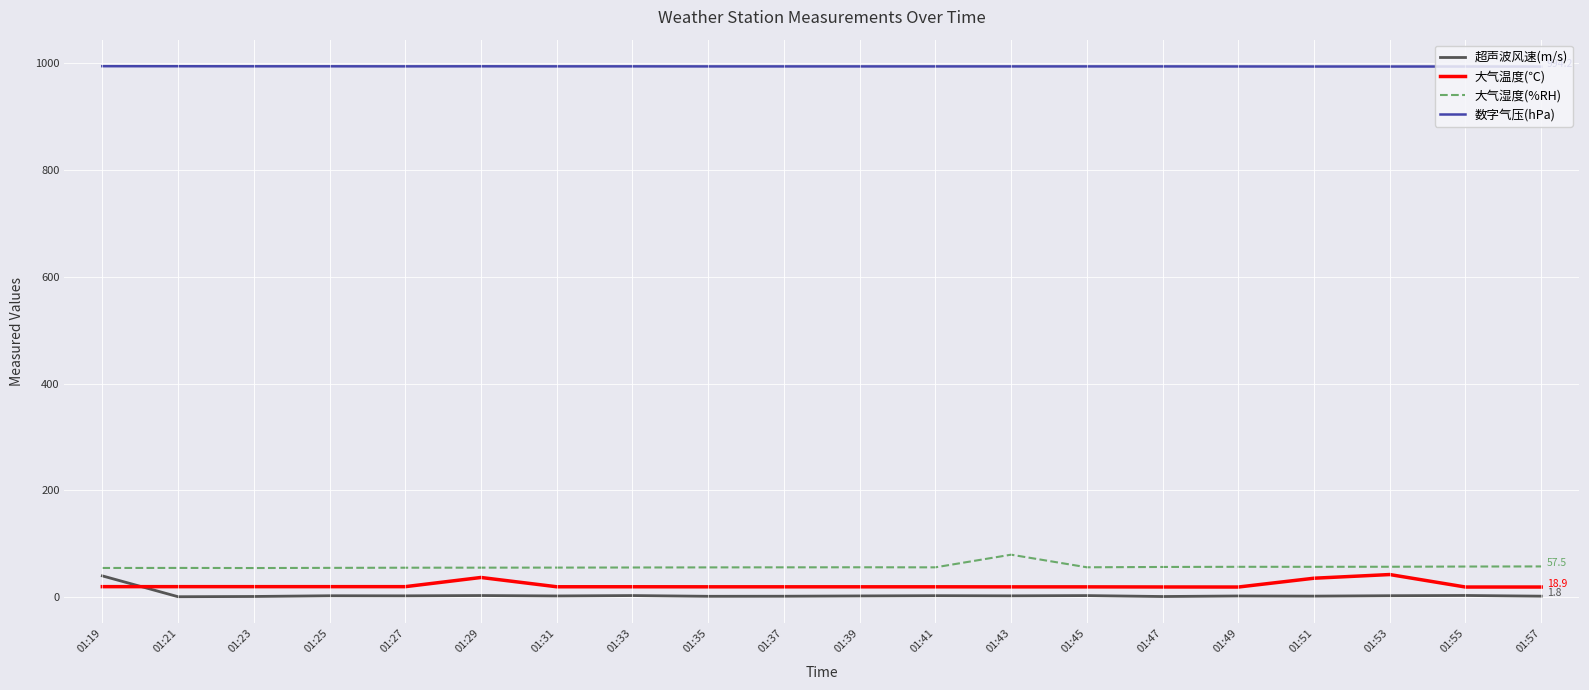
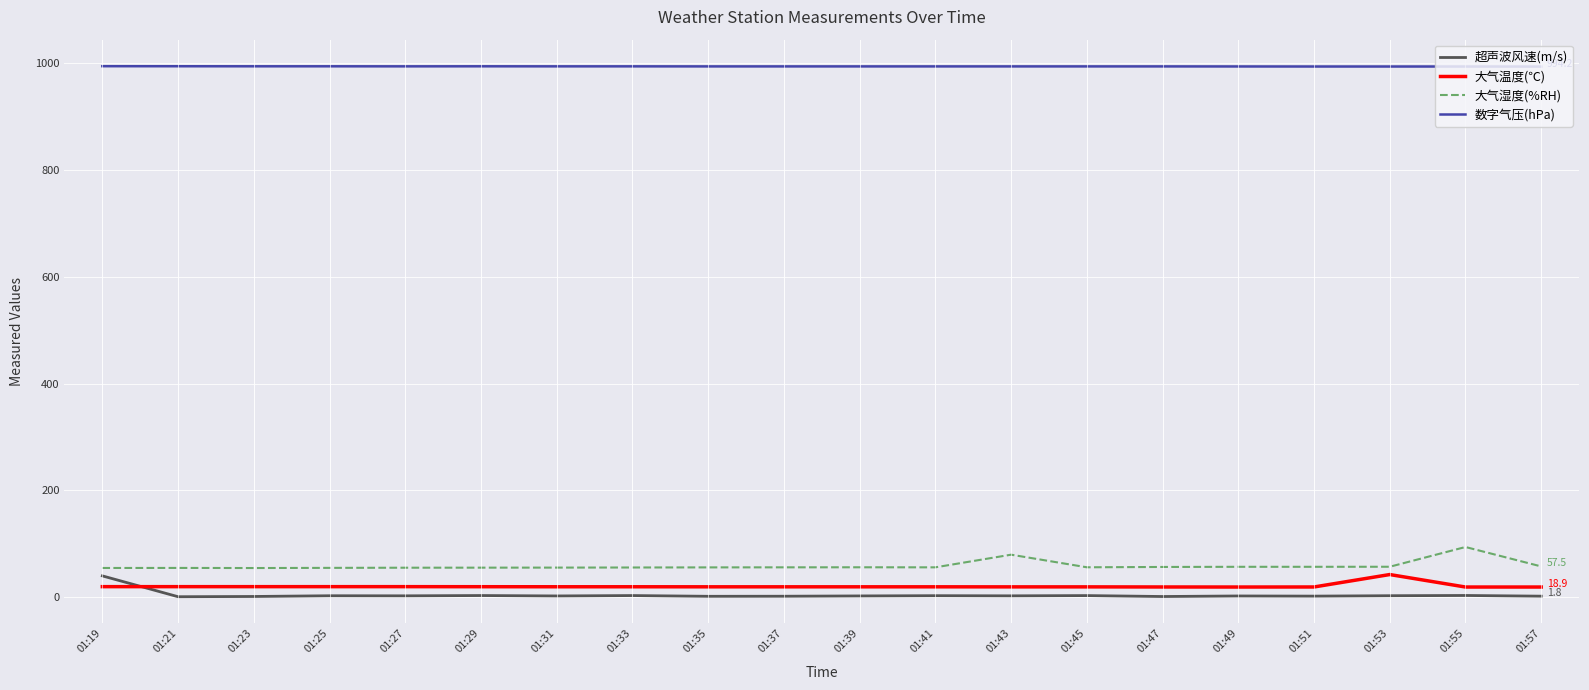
  {
    "超声波风速(m/s)": {
      "01:57": 1.8
    },
    "大气温度(℃)": {
      "01:19": 20,
      "01:21": 20,
      "01:23": 20,
      "01:25": 20,
      "01:27": 20,
-     "01:29": 40,
+     "01:29": 20,
      "01:31": 20,
      "01:33": 20,
      "01:35": 20,
      "01:37": 20,
      "01:39": 20,
      "01:41": 20,
      "01:43": 20,
      "01:45": 20,
      "01:47": 20,
      "01:49": 20,
-     "01:51": 40,
+     "01:51": 20,
      "01:53": 40,
      "01:55": 20
    },
    "大气湿度(%RH)": {
      "01:19": 50,
      "01:21": 50,
      "01:23": 50,
      "01:25": 50,
      "01:27": 60,
      "01:29": 60,
      "01:31": 60,
      "01:33": 60,
      "01:35": 60,
      "01:37": 60,
      "01:39": 60,
      "01:41": 60,
      "01:43": 80,
      "01:45": 60,
      "01:47": 60,
      "01:49": 60,
      "01:51": 60,
      "01:53": 60,
-     "01:55": 60
+     "01:55": 90
    },
    "数字气压(hPa)": {
      "01:19": 990,
      "01:21": 990,
      "01:23": 990,
      "01:25": 990,
      "01:27": 990,
      "01:29": 990,
      "01:31": 990,
      "01:33": 990,
      "01:35": 990,
      "01:37": 990,
      "01:39": 990,
      "01:41": 990,
      "01:43": 990,
      "01:45": 990,
      "01:47": 990,
      "01:49": 990,
      "01:51": 990,
      "01:53": 990
    }
  }
